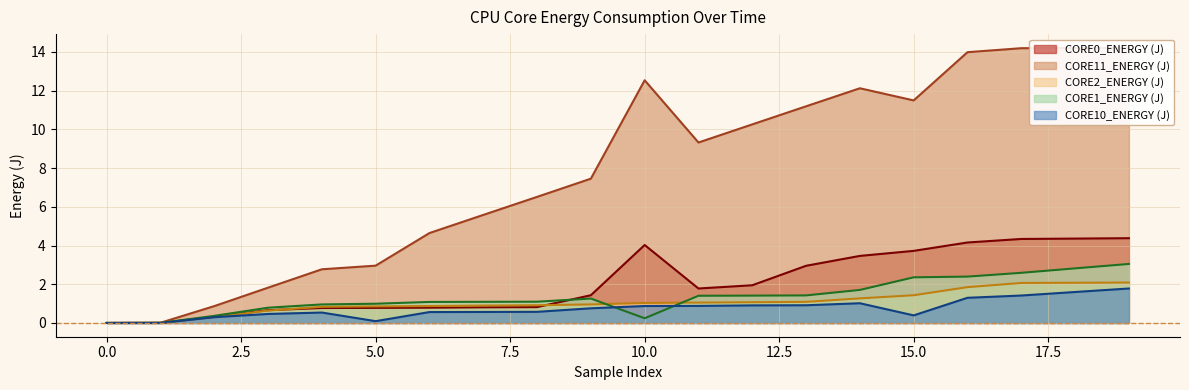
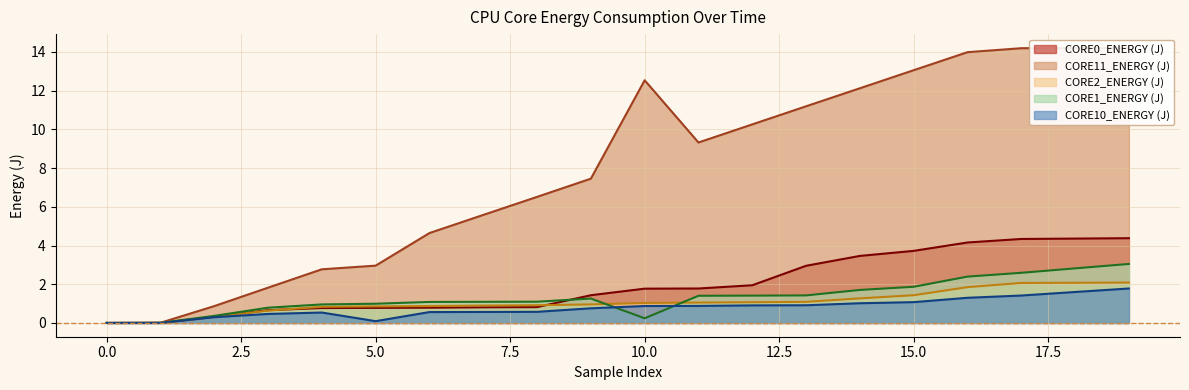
  {
    "CORE0_ENERGY (J)": {
-     "10.0": 4.0,
+     "10.0": 1.8,
      "15.0": 3.7
    },
    "CORE11_ENERGY (J)": {
      "5.0": 3.0,
      "10.0": 12.5,
-     "15.0": 11.5
+     "15.0": 13.1
    },
    "CORE2_ENERGY (J)": {
      "10.0": 1.0,
      "15.0": 1.4
    },
    "CORE1_ENERGY (J)": {
      "5.0": 1.0,
      "10.0": 0.2,
-     "15.0": 2.4
+     "15.0": 1.9
    },
    "CORE10_ENERGY (J)": {
      "5.0": 0.1,
      "10.0": 0.9,
-     "15.0": 0.4
+     "15.0": 1.1
    }
  }
